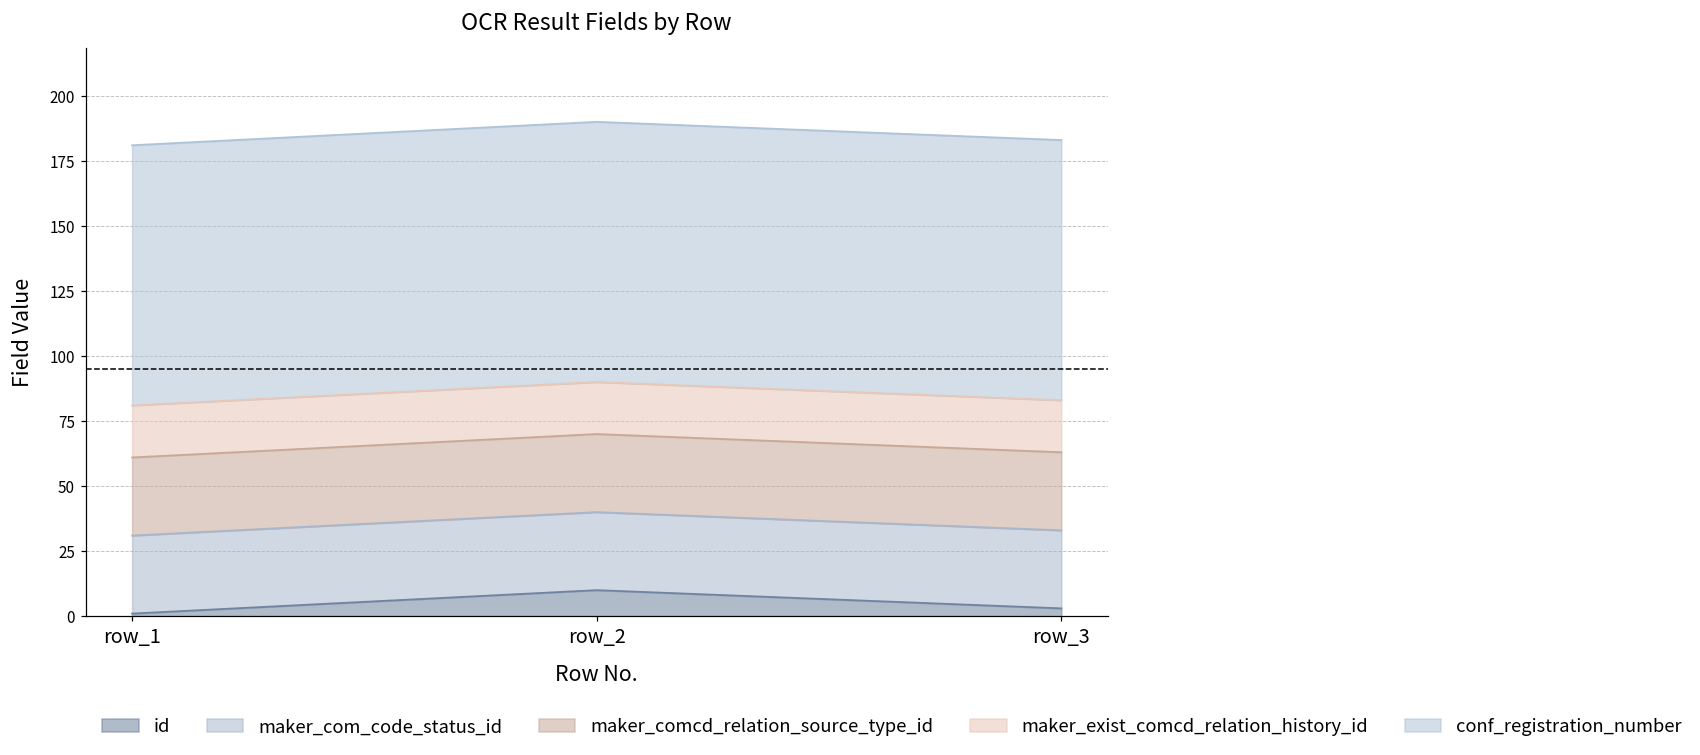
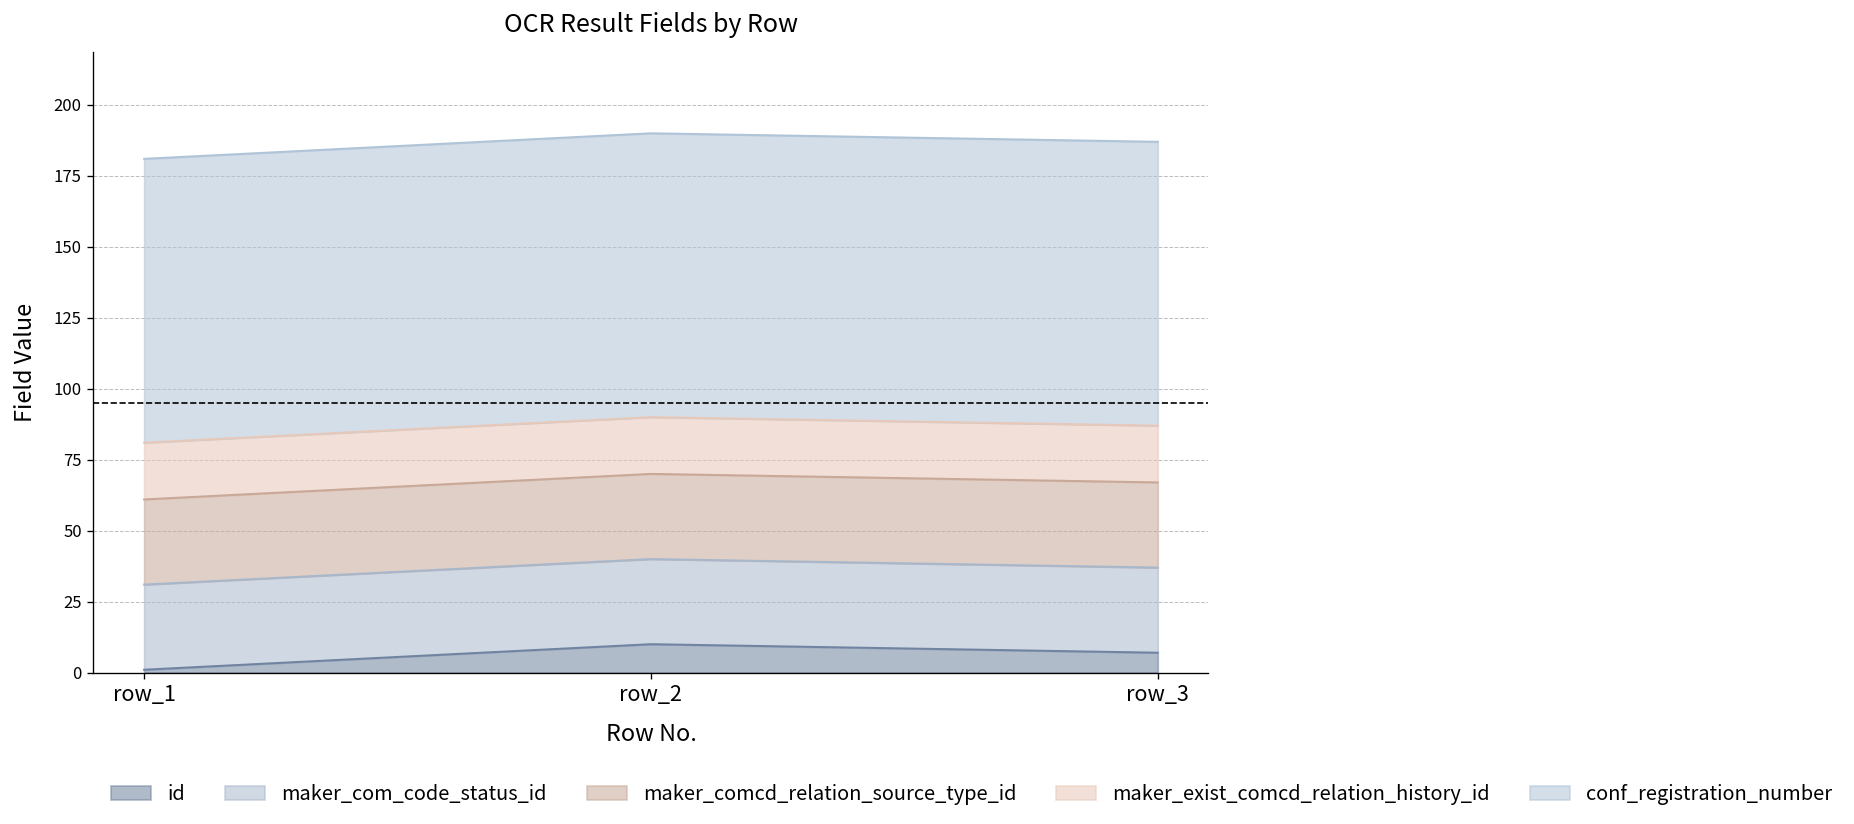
  {
    "id": {
      "row_1": 1,
      "row_2": 10,
-     "row_3": 3
+     "row_3": 7
    }
  }
